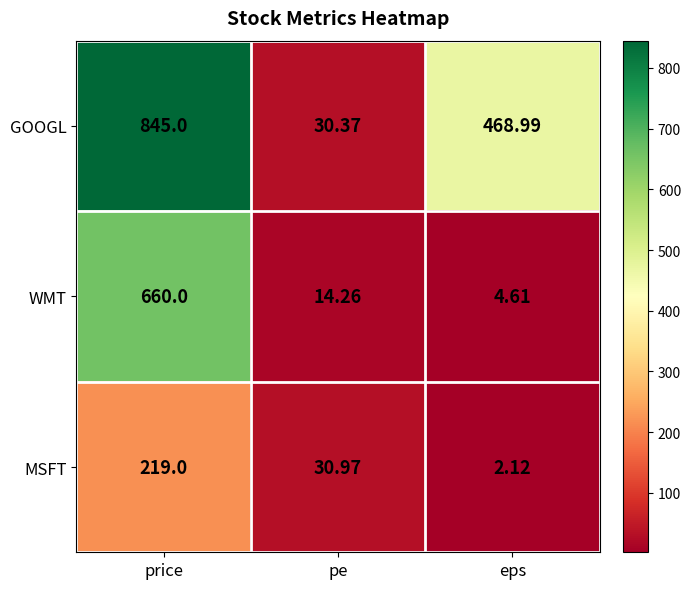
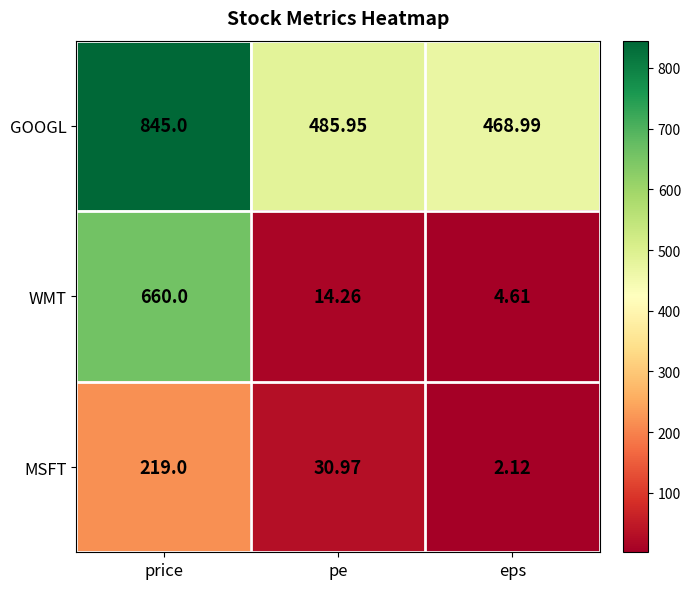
  {
    "GOOGL": {
      "price": 845.0,
-     "pe": 30.37,
+     "pe": 485.95,
      "eps": 468.99
    },
    "WMT": {
      "price": 660.0,
      "pe": 14.26,
      "eps": 4.61
    },
    "MSFT": {
      "price": 219.0,
      "pe": 30.97,
      "eps": 2.12
    }
  }
